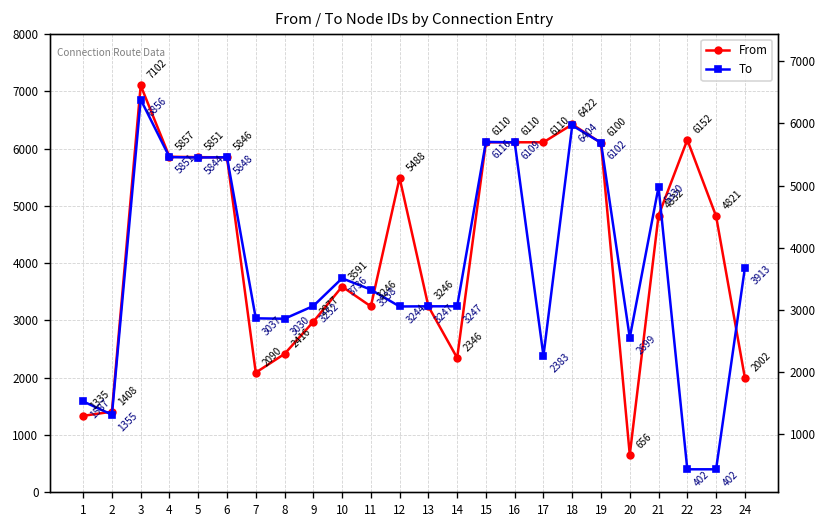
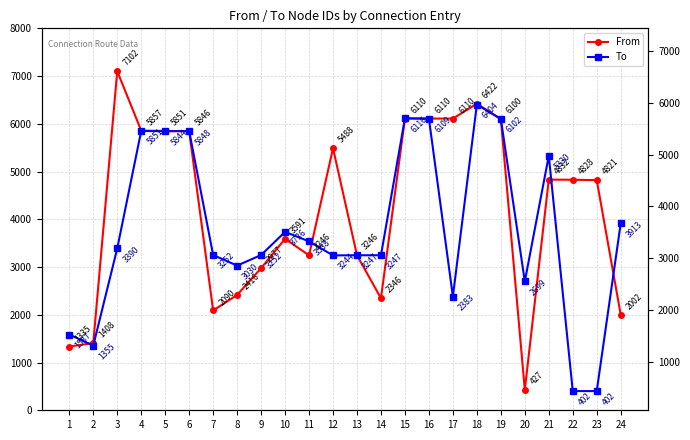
  {
    "From": {
      "3": 7102,
      "12": 5488,
      "14": 2346,
      "17": 6110,
-     "20": 656,
-     "22": 6152,
+     "20": 427,
+     "22": 4828,
      "23": 4821,
      "24": 2002
    },
    "To": {
-     "3": 6856,
-     "7": 3037,
+     "3": 3390,
+     "7": 3252,
      "14": 3247,
      "17": 2383,
      "20": 2699,
      "22": 402,
      "23": 402,
      "24": 3913
    }
  }
